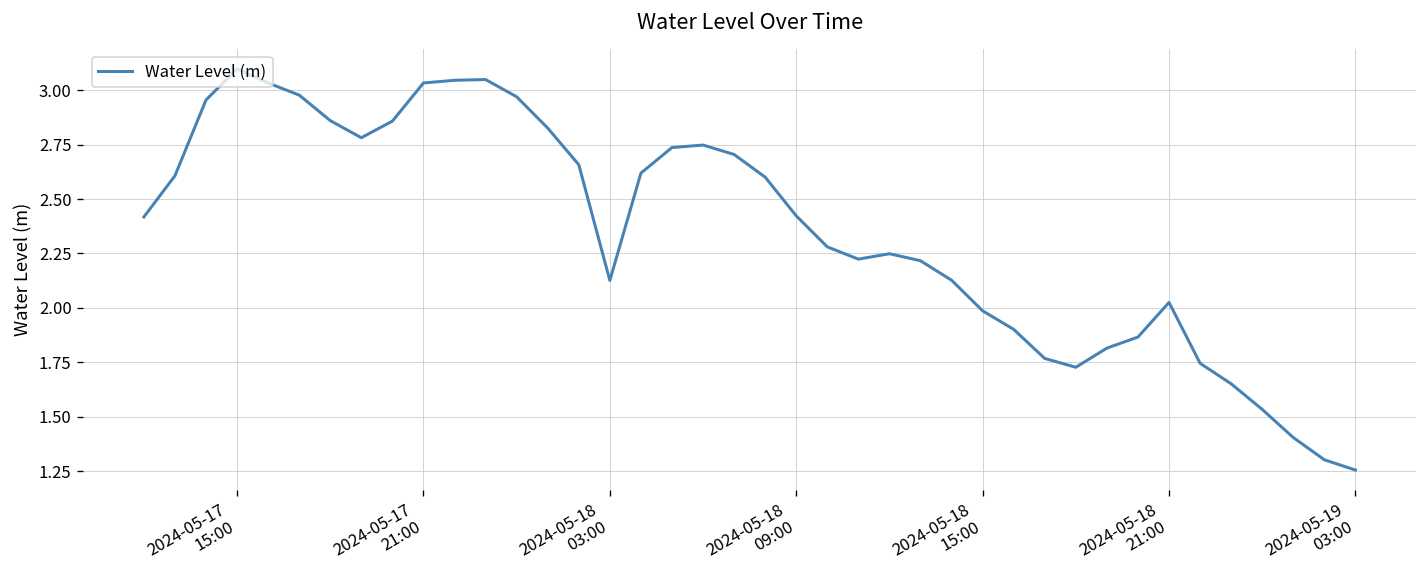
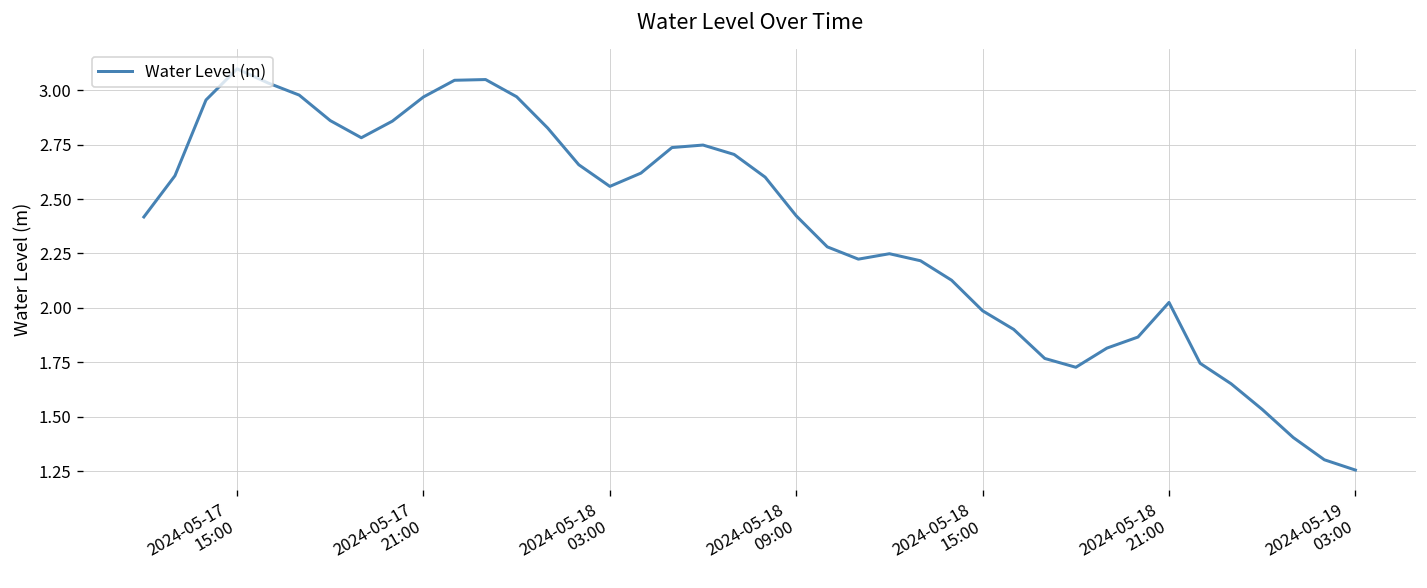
  {
-   "2024-05-17 21:00": 3.03,
-   "2024-05-18 03:00": 2.13,
+   "2024-05-17 21:00": 2.97,
+   "2024-05-18 03:00": 2.56,
    "2024-05-18 09:00": 2.42,
    "2024-05-18 15:00": 1.99,
    "2024-05-18 21:00": 2.02,
    "2024-05-19 03:00": 1.25
  }
